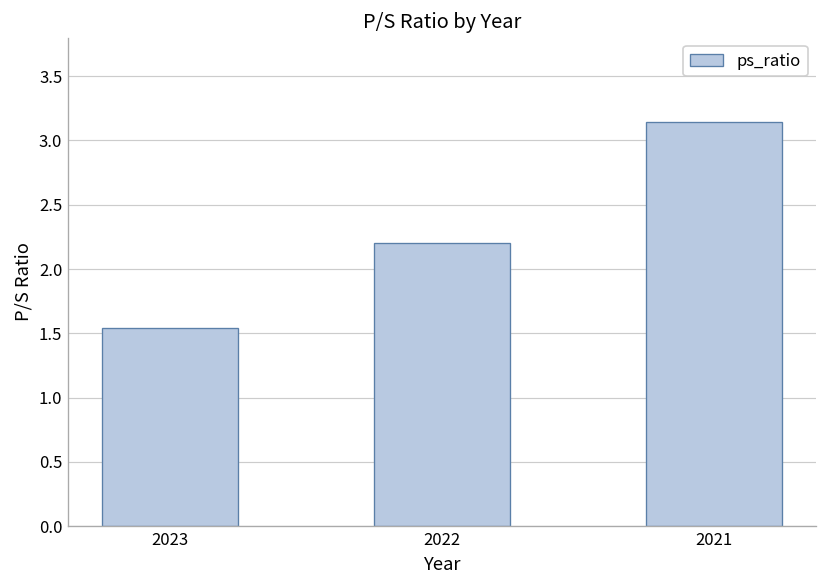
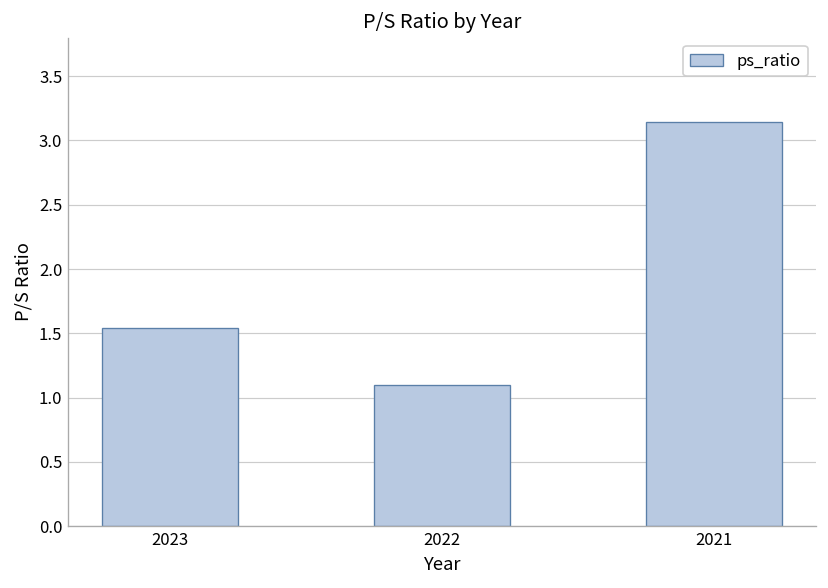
  {
    "2023": 1.54,
-   "2022": 2.2,
+   "2022": 1.1,
    "2021": 3.14
  }
